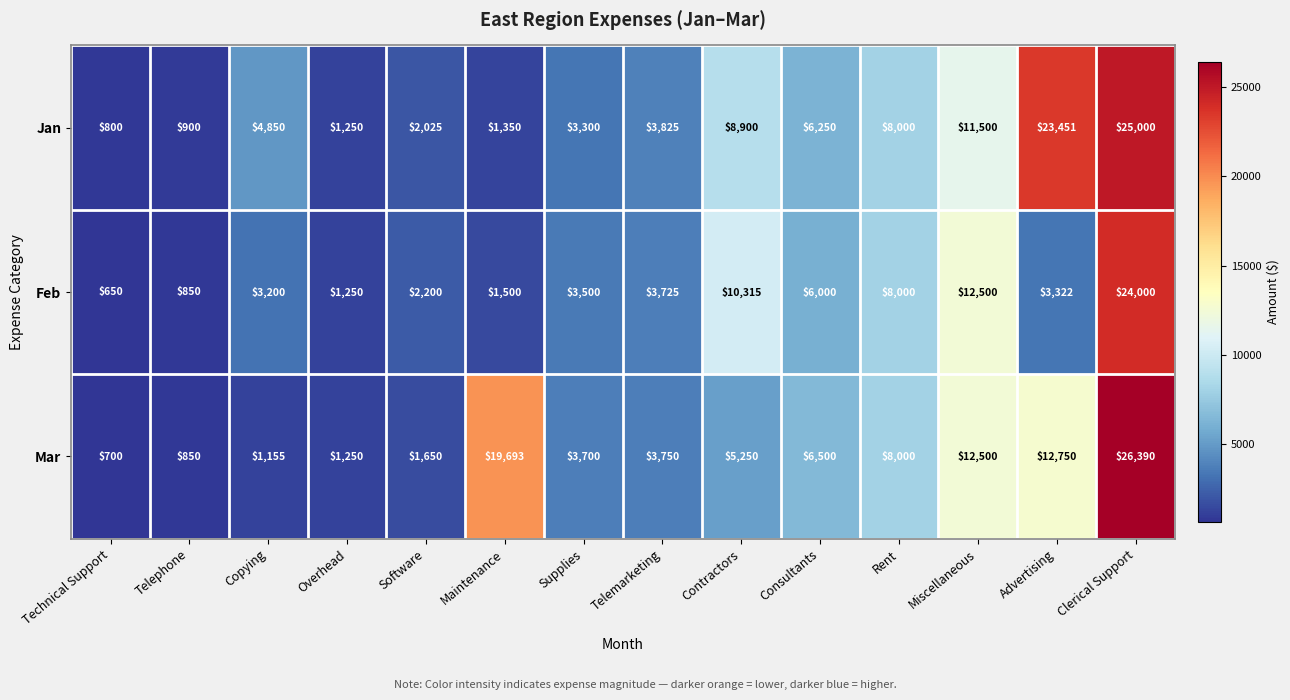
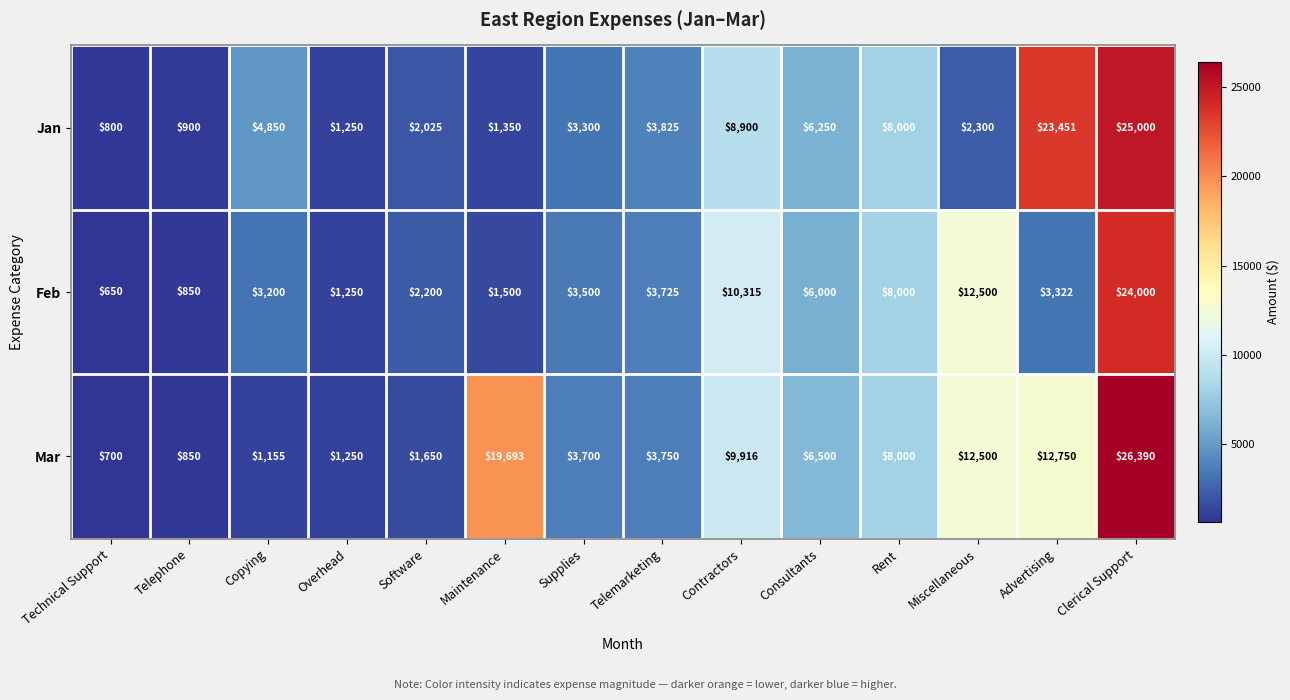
  {
    "Jan": {
      "Technical Support": "$800",
      "Telephone": "$900",
      "Copying": "$4,850",
      "Overhead": "$1,250",
      "Software": "$2,025",
      "Maintenance": "$1,350",
      "Supplies": "$3,300",
      "Telemarketing": "$3,825",
      "Contractors": "$8,900",
      "Consultants": "$6,250",
      "Rent": "$8,000",
-     "Miscellaneous": "$11,500",
+     "Miscellaneous": "$2,300",
      "Advertising": "$23,451",
      "Clerical Support": "$25,000"
    },
    "Feb": {
      "Technical Support": "$650",
      "Telephone": "$850",
      "Copying": "$3,200",
      "Overhead": "$1,250",
      "Software": "$2,200",
      "Maintenance": "$1,500",
      "Supplies": "$3,500",
      "Telemarketing": "$3,725",
      "Contractors": "$10,315",
      "Consultants": "$6,000",
      "Rent": "$8,000",
      "Miscellaneous": "$12,500",
      "Advertising": "$3,322",
      "Clerical Support": "$24,000"
    },
    "Mar": {
      "Technical Support": "$700",
      "Telephone": "$850",
      "Copying": "$1,155",
      "Overhead": "$1,250",
      "Software": "$1,650",
      "Maintenance": "$19,693",
      "Supplies": "$3,700",
      "Telemarketing": "$3,750",
-     "Contractors": "$5,250",
+     "Contractors": "$9,916",
      "Consultants": "$6,500",
      "Rent": "$8,000",
      "Miscellaneous": "$12,500",
      "Advertising": "$12,750",
      "Clerical Support": "$26,390"
    }
  }
